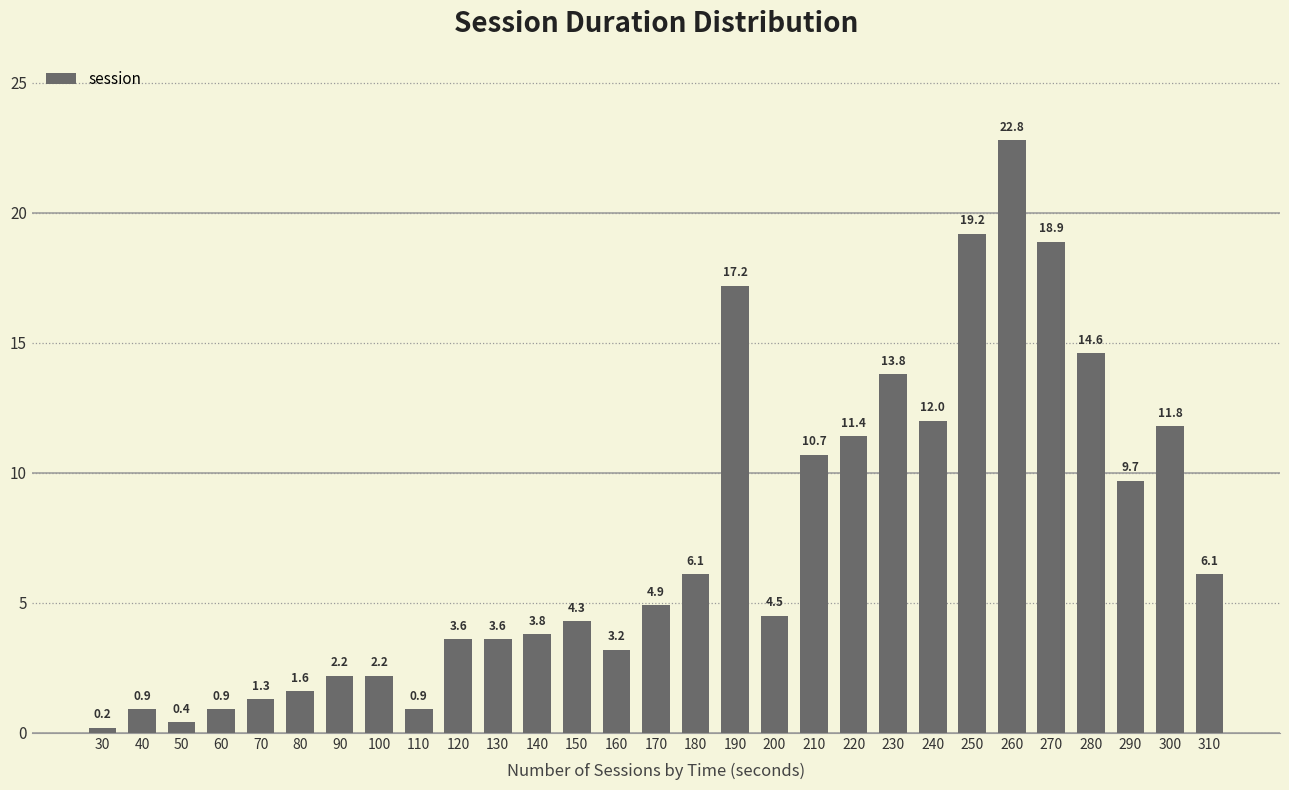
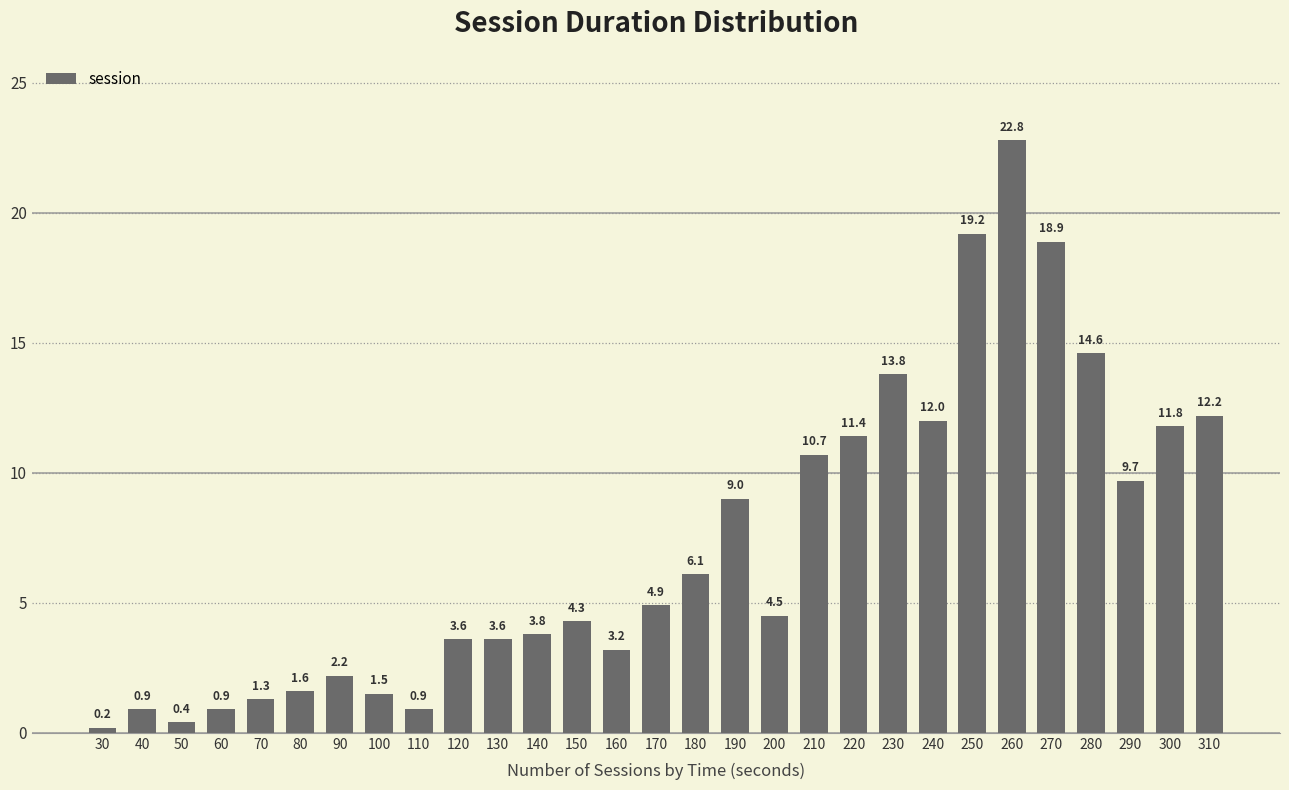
  {
    "30": 0.2,
    "40": 0.9,
    "50": 0.4,
    "60": 0.9,
    "70": 1.3,
    "80": 1.6,
    "90": 2.2,
-   "100": 2.2,
+   "100": 1.5,
    "110": 0.9,
    "120": 3.6,
    "130": 3.6,
    "140": 3.8,
    "150": 4.3,
    "160": 3.2,
    "170": 4.9,
    "180": 6.1,
-   "190": 17.2,
+   "190": 9.0,
    "200": 4.5,
    "210": 10.7,
    "220": 11.4,
    "230": 13.8,
    "240": 12.0,
    "250": 19.2,
    "260": 22.8,
    "270": 18.9,
    "280": 14.6,
    "290": 9.7,
    "300": 11.8,
-   "310": 6.1
+   "310": 12.2
  }
